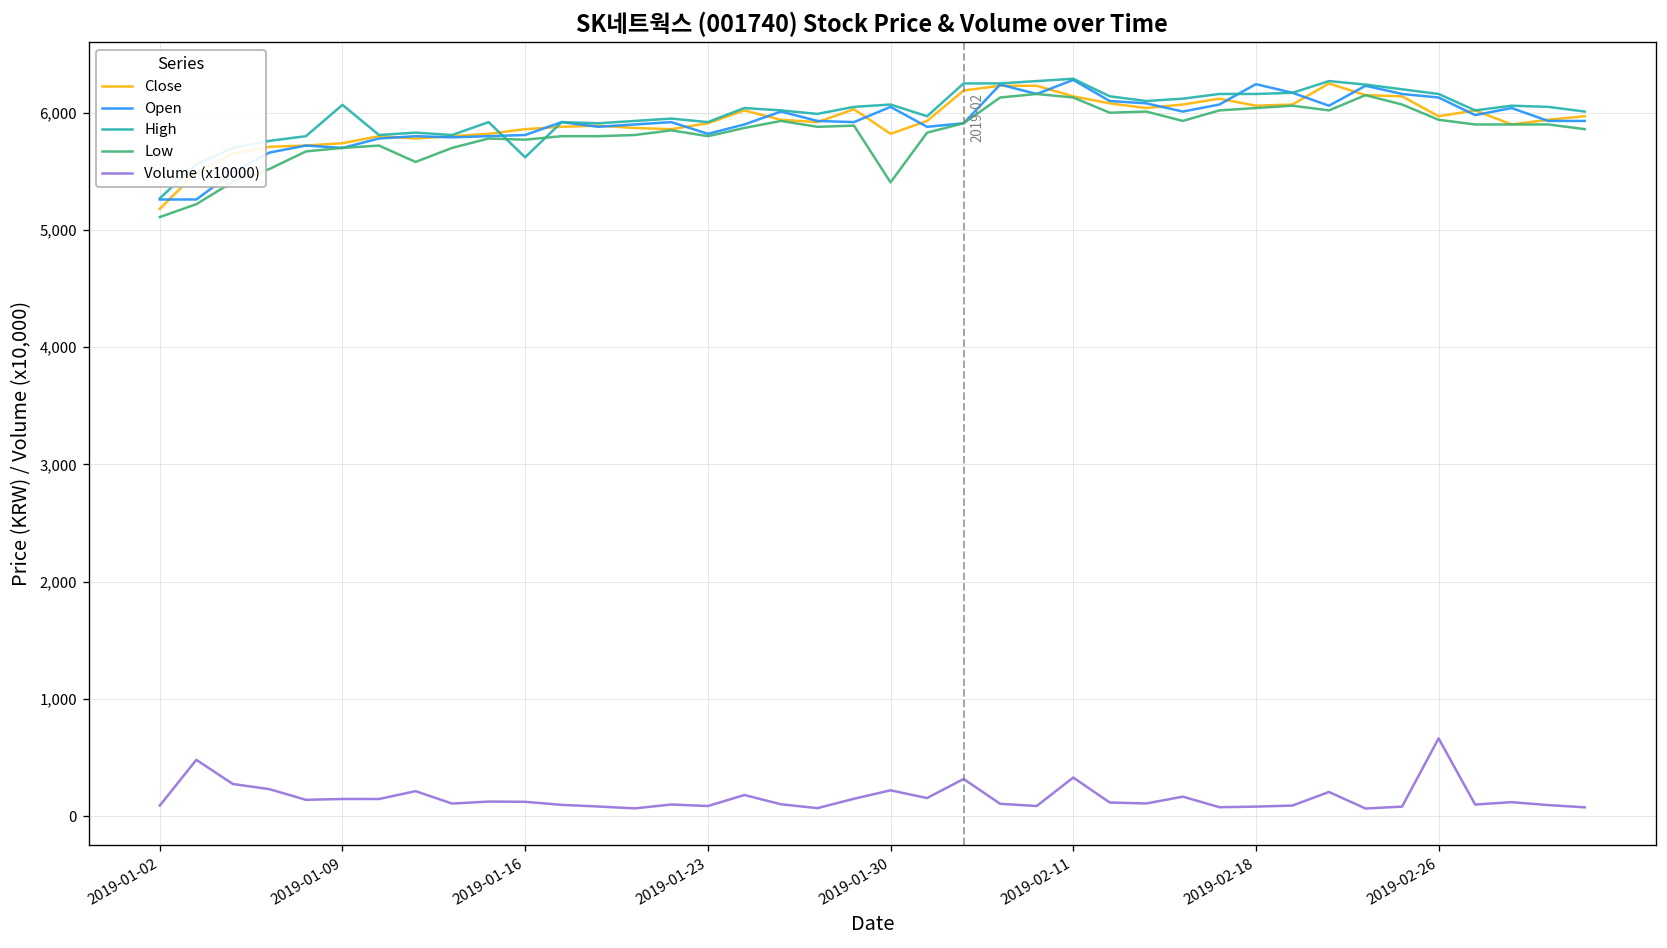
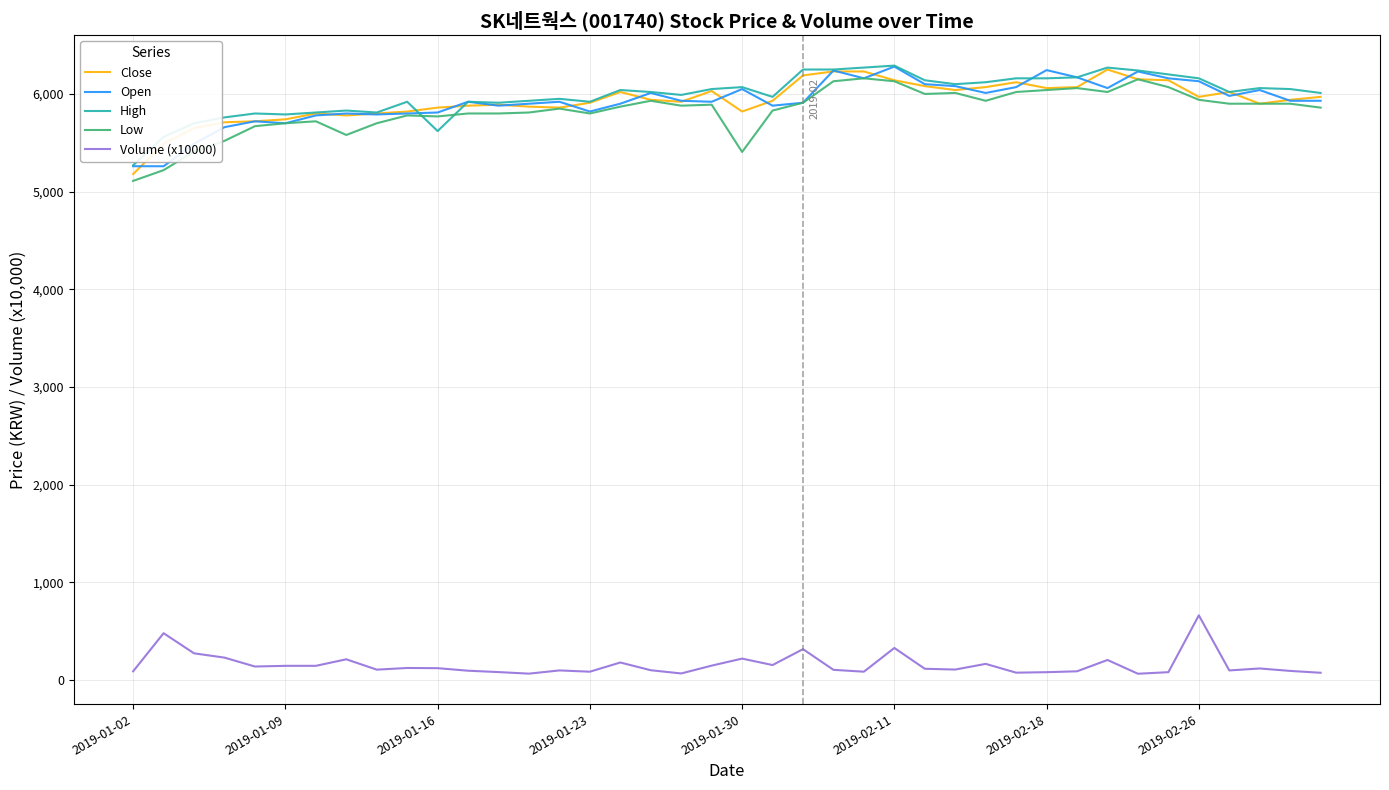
  {
    "Close": {
      "2019-01-02": "5,200",
      "2019-01-09": "5,700",
      "2019-01-16": "5,900",
      "2019-01-30": "5,800",
      "2019-02-26": "6,000"
    },
    "Open": {
      "2019-01-16": "5,800",
      "2019-02-18": "6,200",
      "2019-02-26": "6,100"
    },
    "High": {
-     "2019-01-09": "6,100",
+     "2019-01-09": "5,800",
      "2019-01-16": "5,600",
      "2019-02-18": "6,200",
      "2019-02-26": "6,200"
    },
    "Low": {
      "2019-01-02": "5,100",
      "2019-01-16": "5,800",
      "2019-01-30": "5,400",
      "2019-02-26": "5,900"
    },
    "Volume (x10000)": {
      "2019-01-02": "100",
      "2019-01-09": "100",
      "2019-01-16": "100",
      "2019-01-23": "100",
      "2019-01-30": "200",
      "2019-02-11": "300",
      "2019-02-18": "100",
      "2019-02-26": "700"
    }
  }
